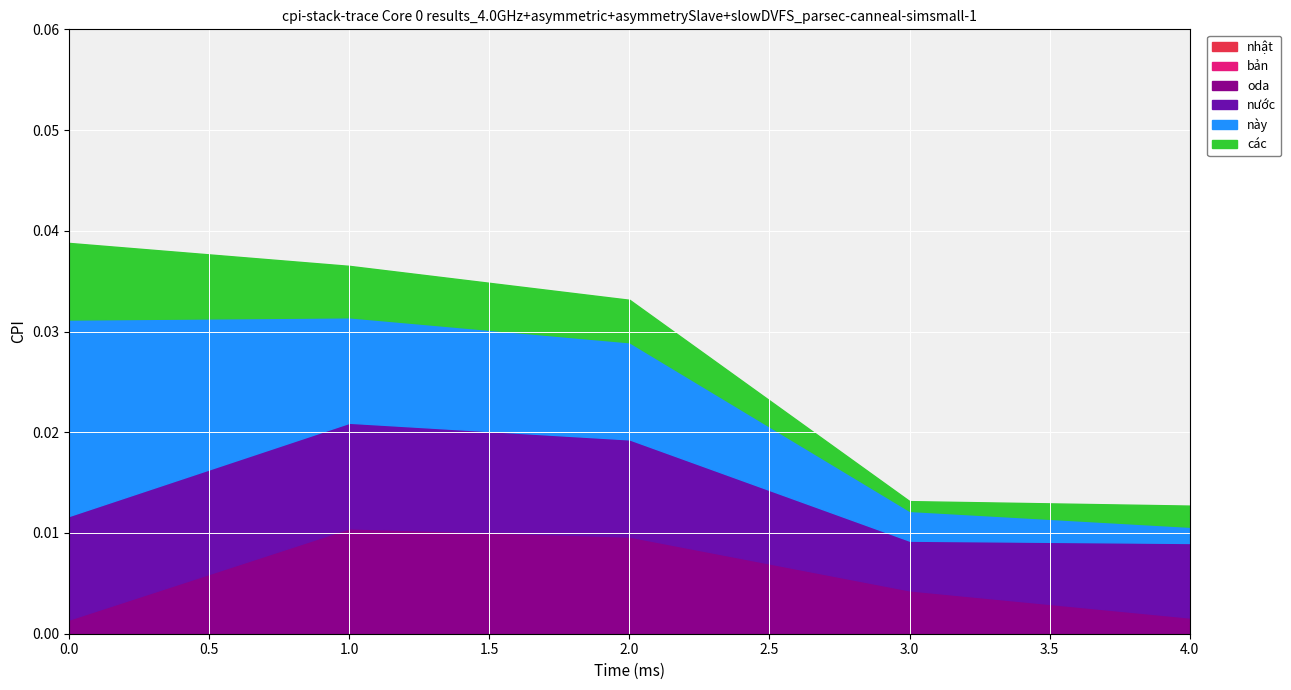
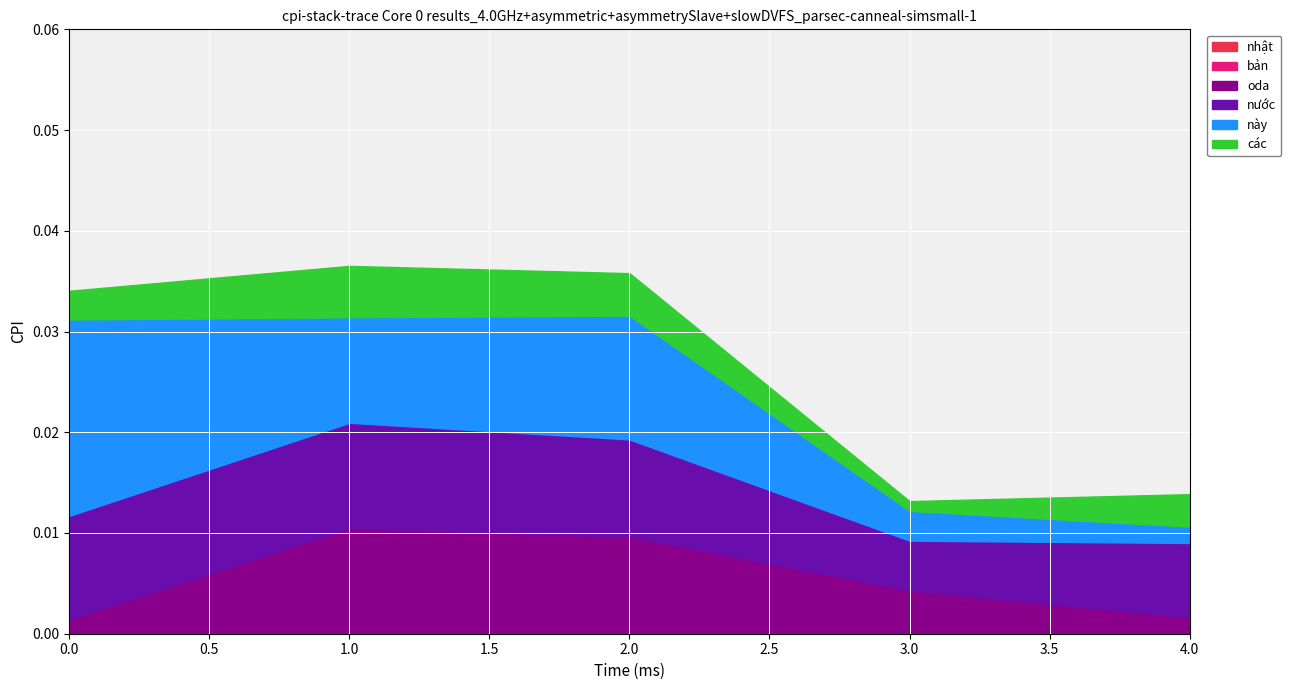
  {
    "này": {
-     "2.0": 0.0096
+     "2.0": 0.0123
    },
    "các": {
-     "0.0": 0.0076,
+     "0.0": 0.0029,
      "1.0": 0.0051,
      "2.0": 0.0042,
      "3.0": 0.0010,
-     "4.0": 0.0021
+     "4.0": 0.0032
    }
  }
